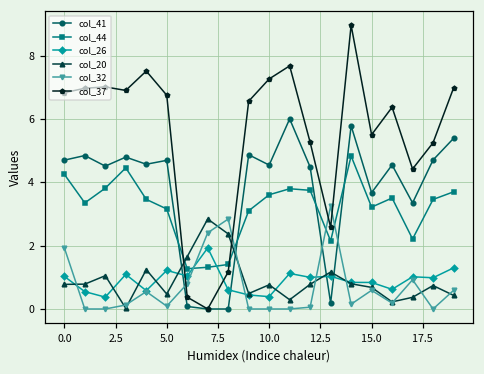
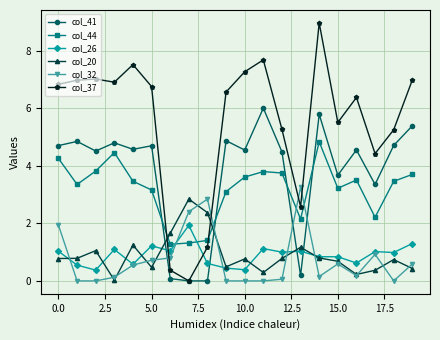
  {
    "col_32": {
      "0.0": 1.9,
-     "5.0": 0.1,
+     "5.0": 0.7,
      "10.0": 0.0,
      "15.0": 0.6
    }
  }
